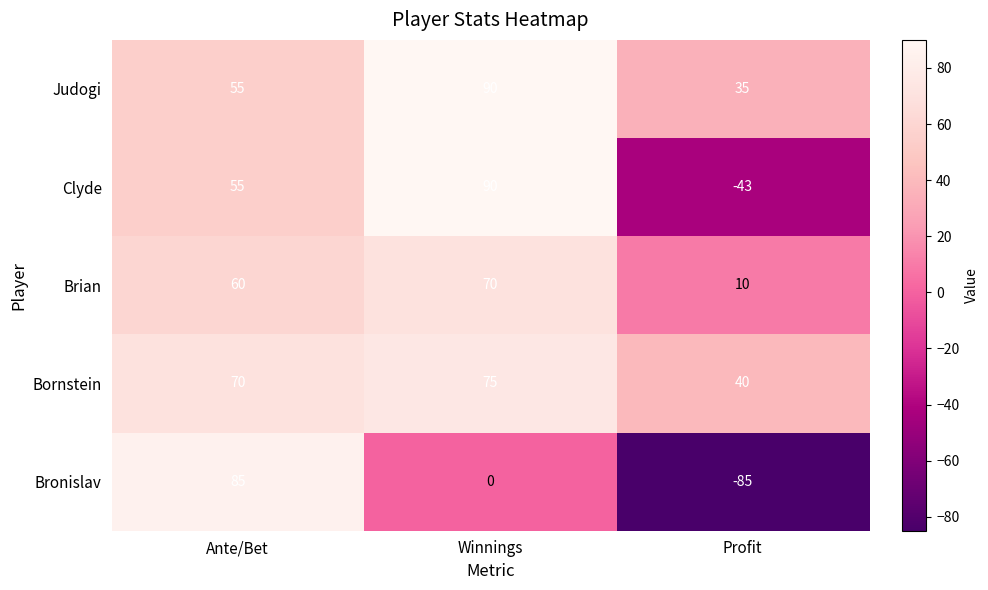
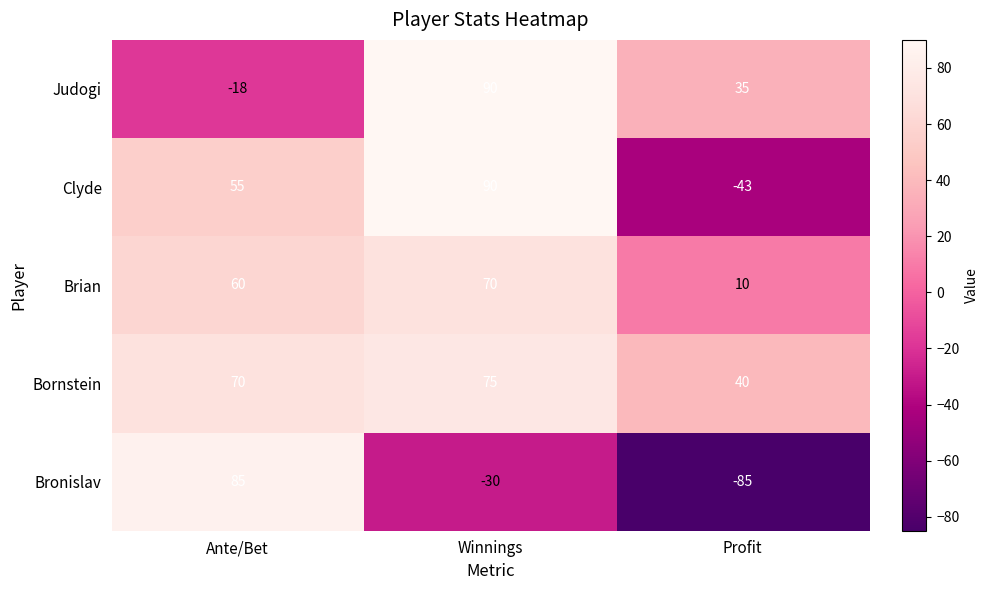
  {
    "Judogi": {
-     "Ante/Bet": 55,
+     "Ante/Bet": -18,
      "Profit": 35
    },
    "Clyde": {
      "Ante/Bet": 55,
      "Profit": -43
    },
    "Brian": {
      "Profit": 10
    },
    "Bornstein": {
      "Profit": 40
    },
    "Bronislav": {
-     "Winnings": 0,
+     "Winnings": -30,
      "Profit": -85
    }
  }
